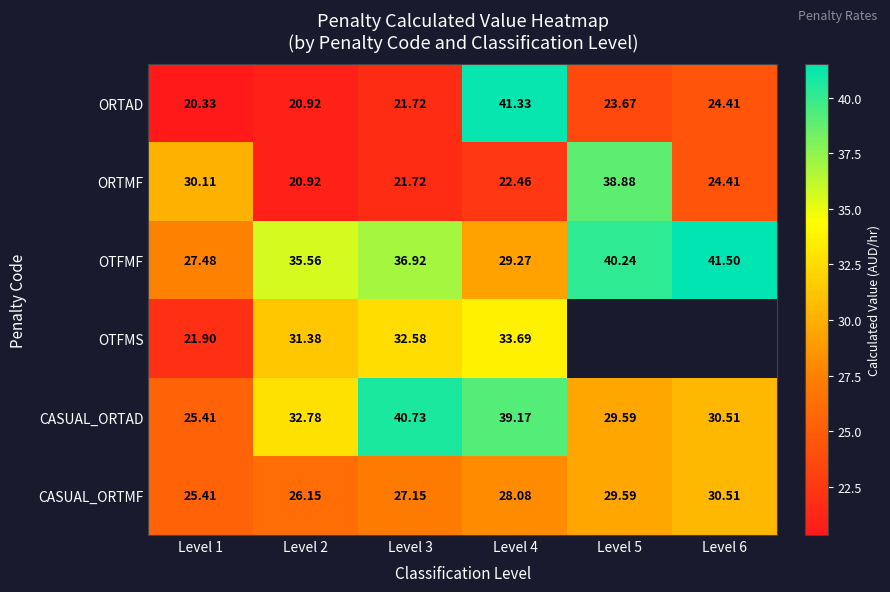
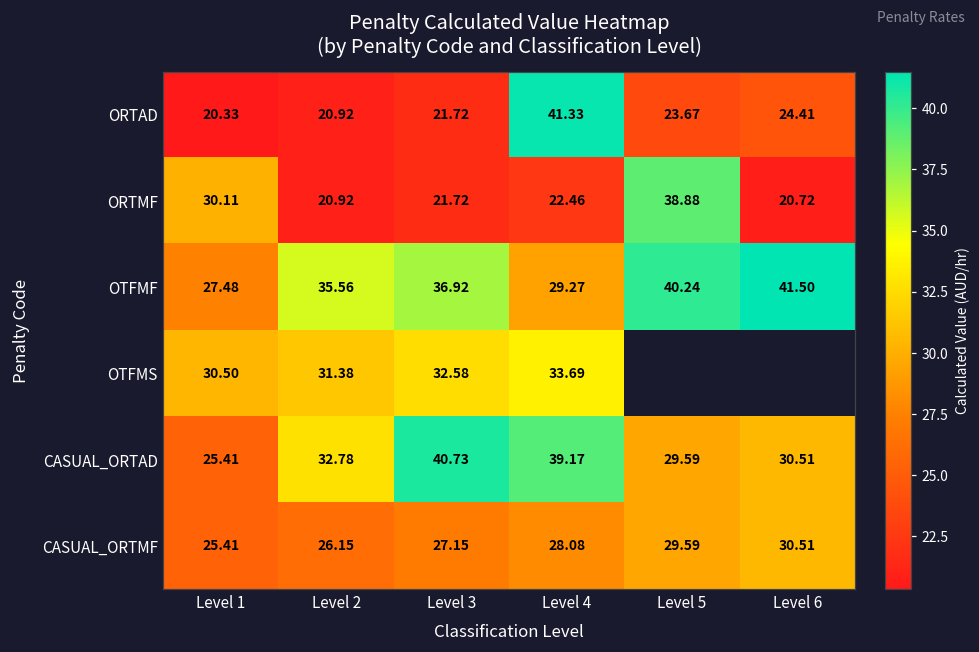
  {
    "ORTAD": {
      "Level 1": 20.33,
      "Level 2": 20.92,
      "Level 3": 21.72,
      "Level 4": 41.33,
      "Level 5": 23.67,
      "Level 6": 24.41
    },
    "ORTMF": {
      "Level 1": 30.11,
      "Level 2": 20.92,
      "Level 3": 21.72,
      "Level 4": 22.46,
      "Level 5": 38.88,
-     "Level 6": 24.41
+     "Level 6": 20.72
    },
    "OTFMF": {
      "Level 1": 27.48,
      "Level 2": 35.56,
      "Level 3": 36.92,
      "Level 4": 29.27,
      "Level 5": 40.24,
      "Level 6": 41.50
    },
    "OTFMS": {
-     "Level 1": 21.90,
+     "Level 1": 30.50,
      "Level 2": 31.38,
      "Level 3": 32.58,
      "Level 4": 33.69
    },
    "CASUAL_ORTAD": {
      "Level 1": 25.41,
      "Level 2": 32.78,
      "Level 3": 40.73,
      "Level 4": 39.17,
      "Level 5": 29.59,
      "Level 6": 30.51
    },
    "CASUAL_ORTMF": {
      "Level 1": 25.41,
      "Level 2": 26.15,
      "Level 3": 27.15,
      "Level 4": 28.08,
      "Level 5": 29.59,
      "Level 6": 30.51
    }
  }
